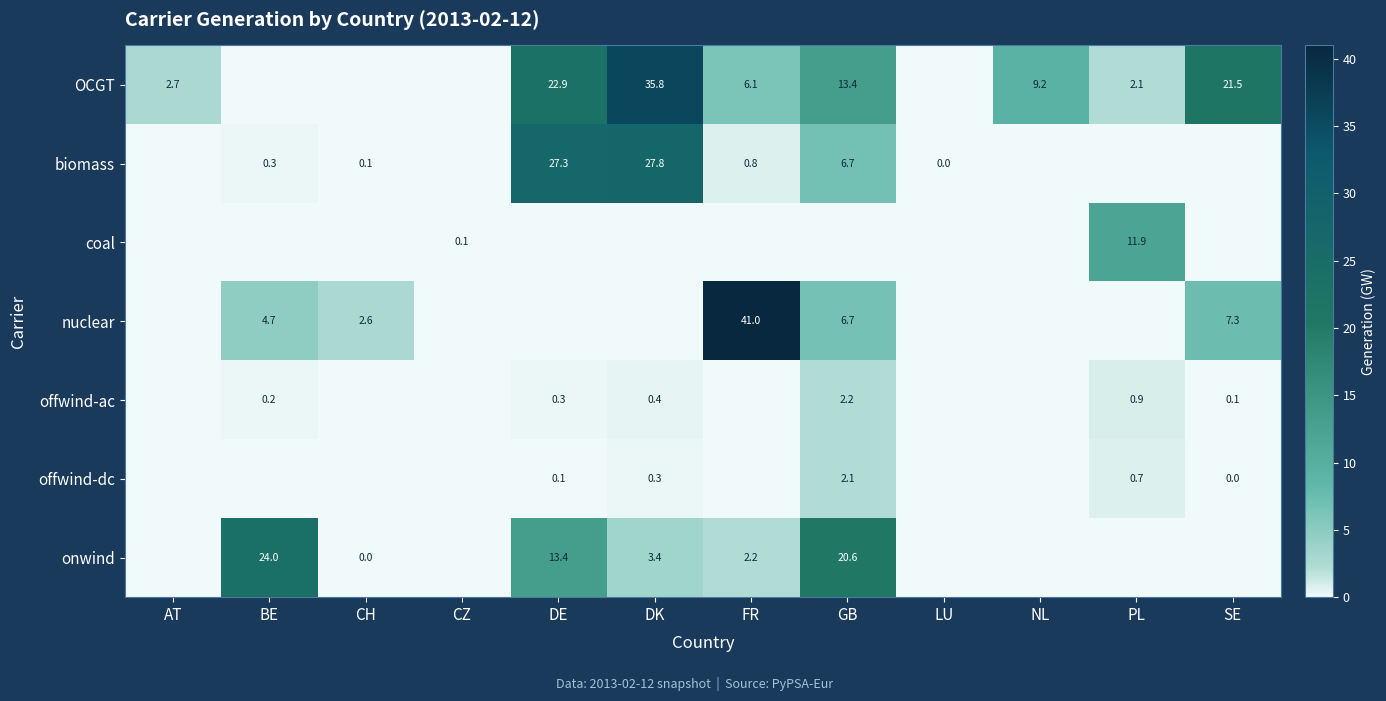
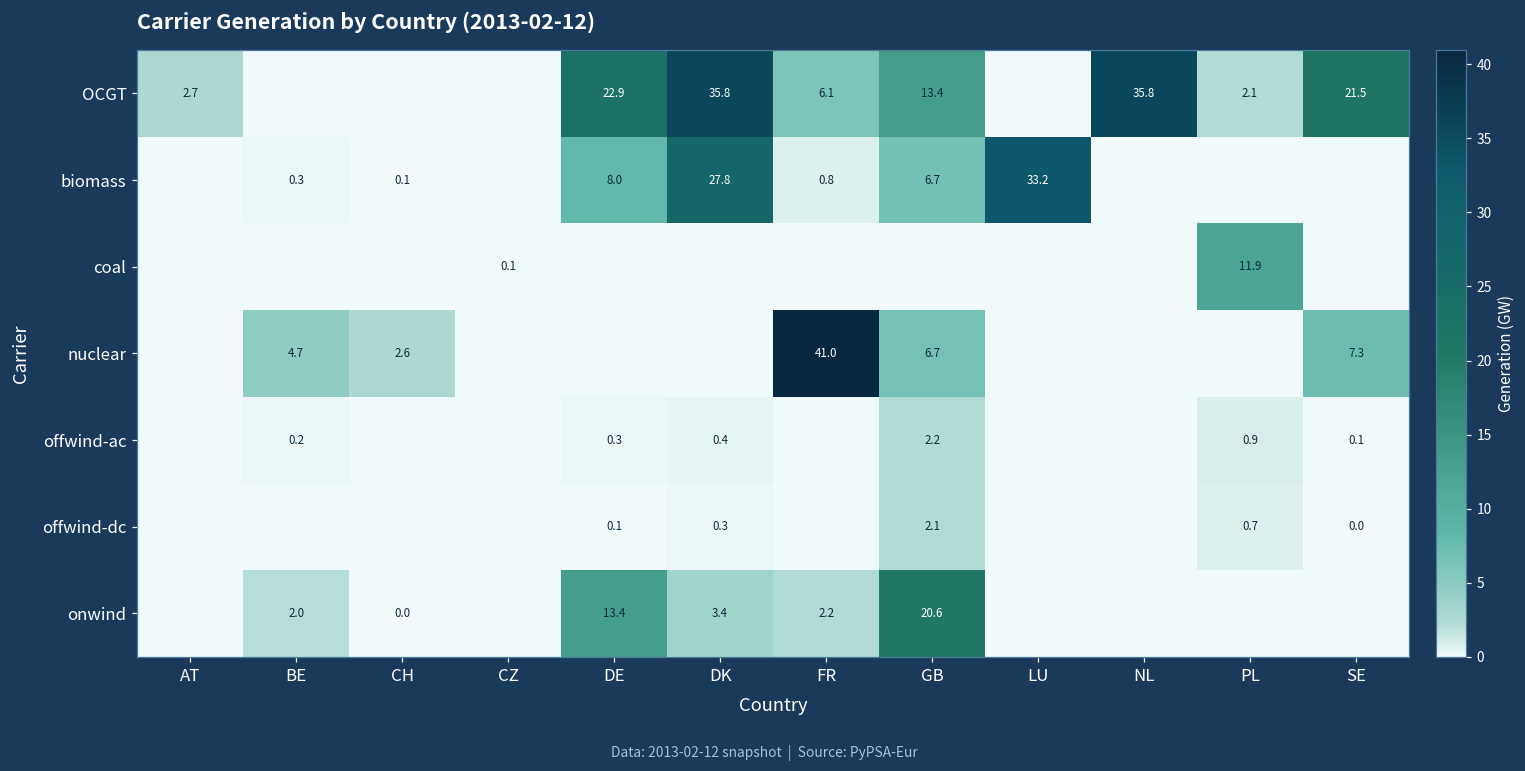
  {
    "OCGT": {
      "AT": 2.7,
      "DE": 22.9,
      "DK": 35.8,
      "FR": 6.1,
      "GB": 13.4,
-     "NL": 9.2,
+     "NL": 35.8,
      "PL": 2.1,
      "SE": 21.5
    },
    "biomass": {
      "BE": 0.3,
      "CH": 0.1,
-     "DE": 27.3,
+     "DE": 8.0,
      "DK": 27.8,
      "FR": 0.8,
      "GB": 6.7,
-     "LU": 0.0
+     "LU": 33.2
    },
    "coal": {
      "CZ": 0.1,
      "PL": 11.9
    },
    "nuclear": {
      "BE": 4.7,
      "CH": 2.6,
      "FR": 41.0,
      "GB": 6.7,
      "SE": 7.3
    },
    "offwind-ac": {
      "BE": 0.2,
      "DE": 0.3,
      "DK": 0.4,
      "GB": 2.2,
      "PL": 0.9,
      "SE": 0.1
    },
    "offwind-dc": {
      "DE": 0.1,
      "DK": 0.3,
      "GB": 2.1,
      "PL": 0.7,
      "SE": 0.0
    },
    "onwind": {
-     "BE": 24.0,
+     "BE": 2.0,
      "CH": 0.0,
      "DE": 13.4,
      "DK": 3.4,
      "FR": 2.2,
      "GB": 20.6
    }
  }
